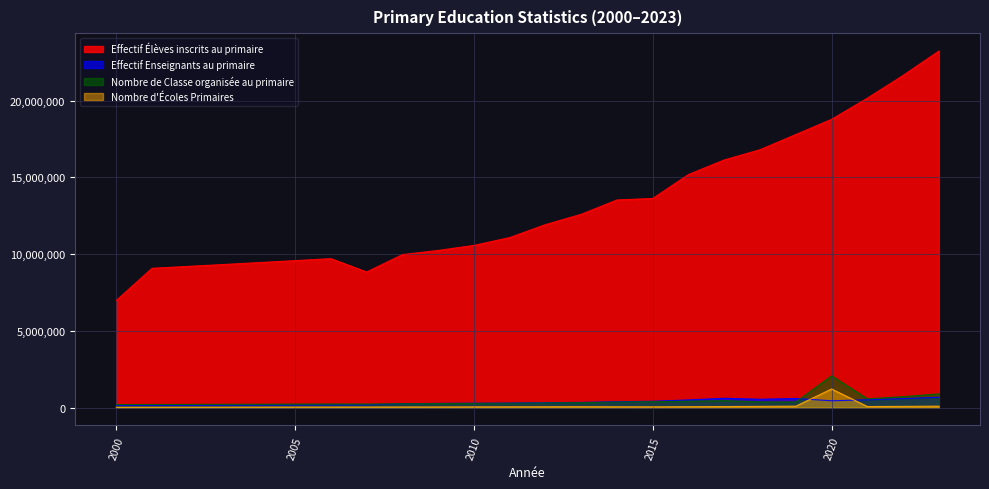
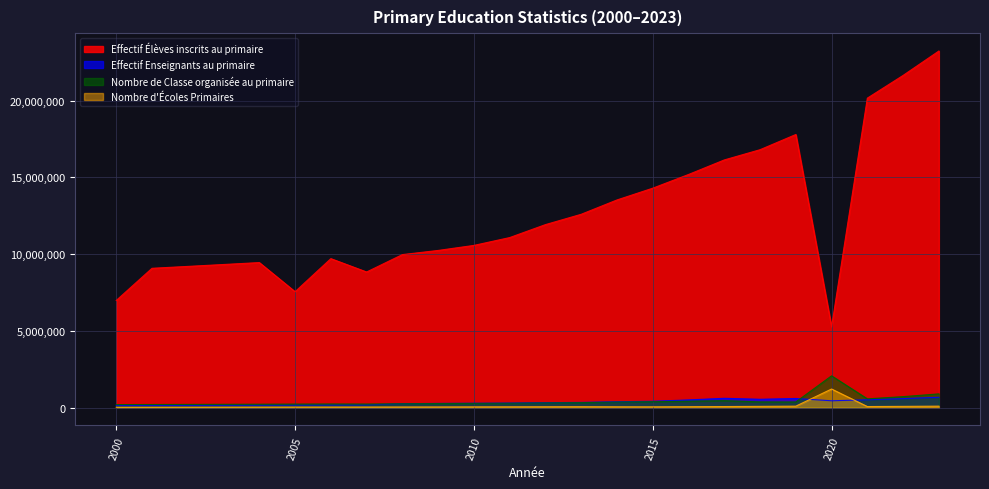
  {
    "Effectif Élèves inscrits au primaire": {
      "2000": "7,000,000",
-     "2005": "9,600,000",
+     "2005": "7,600,000",
      "2010": "10,600,000",
-     "2015": "13,600,000",
-     "2020": "18,800,000"
+     "2015": "14,300,000",
+     "2020": "5,300,000"
    },
    "Effectif Enseignants au primaire": {
      "2020": "400,000"
    },
    "Nombre de Classe organisée au primaire": {
      "2020": "2,100,000"
    },
    "Nombre d'Écoles Primaires": {
      "2010": "0",
      "2015": "100,000",
      "2020": "1,200,000"
    }
  }
